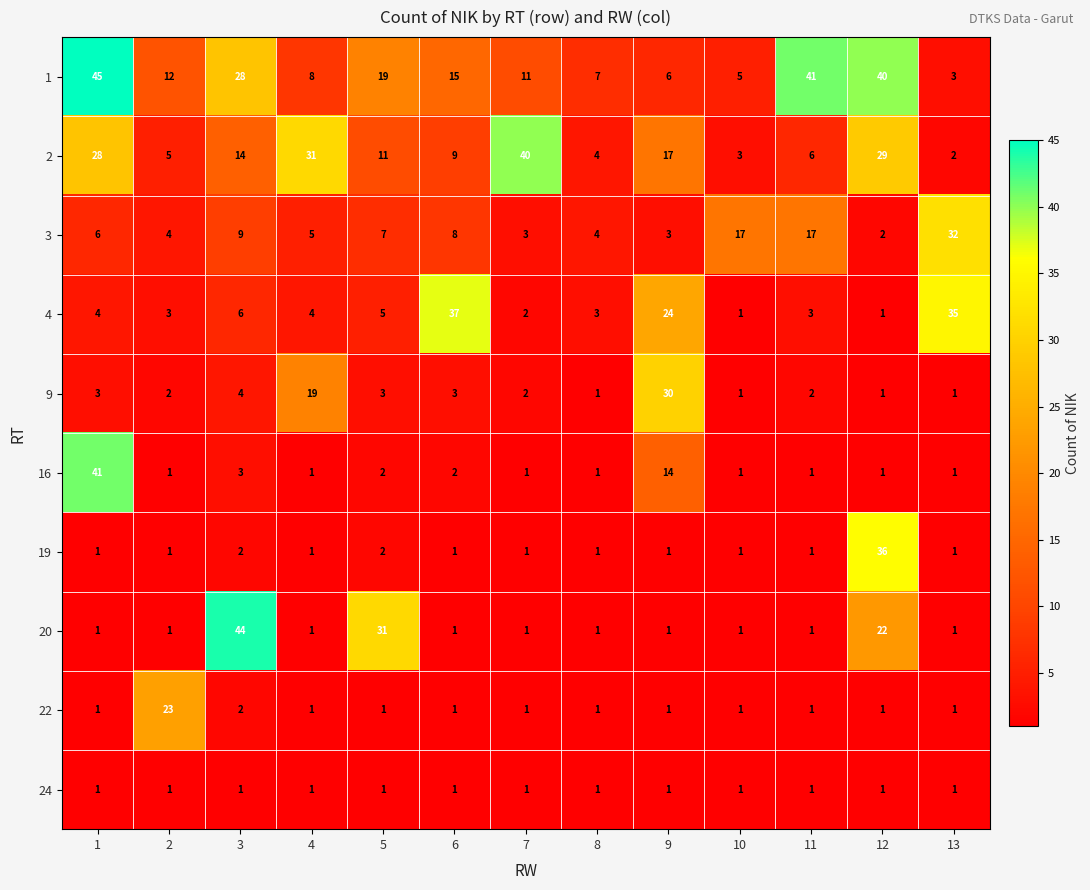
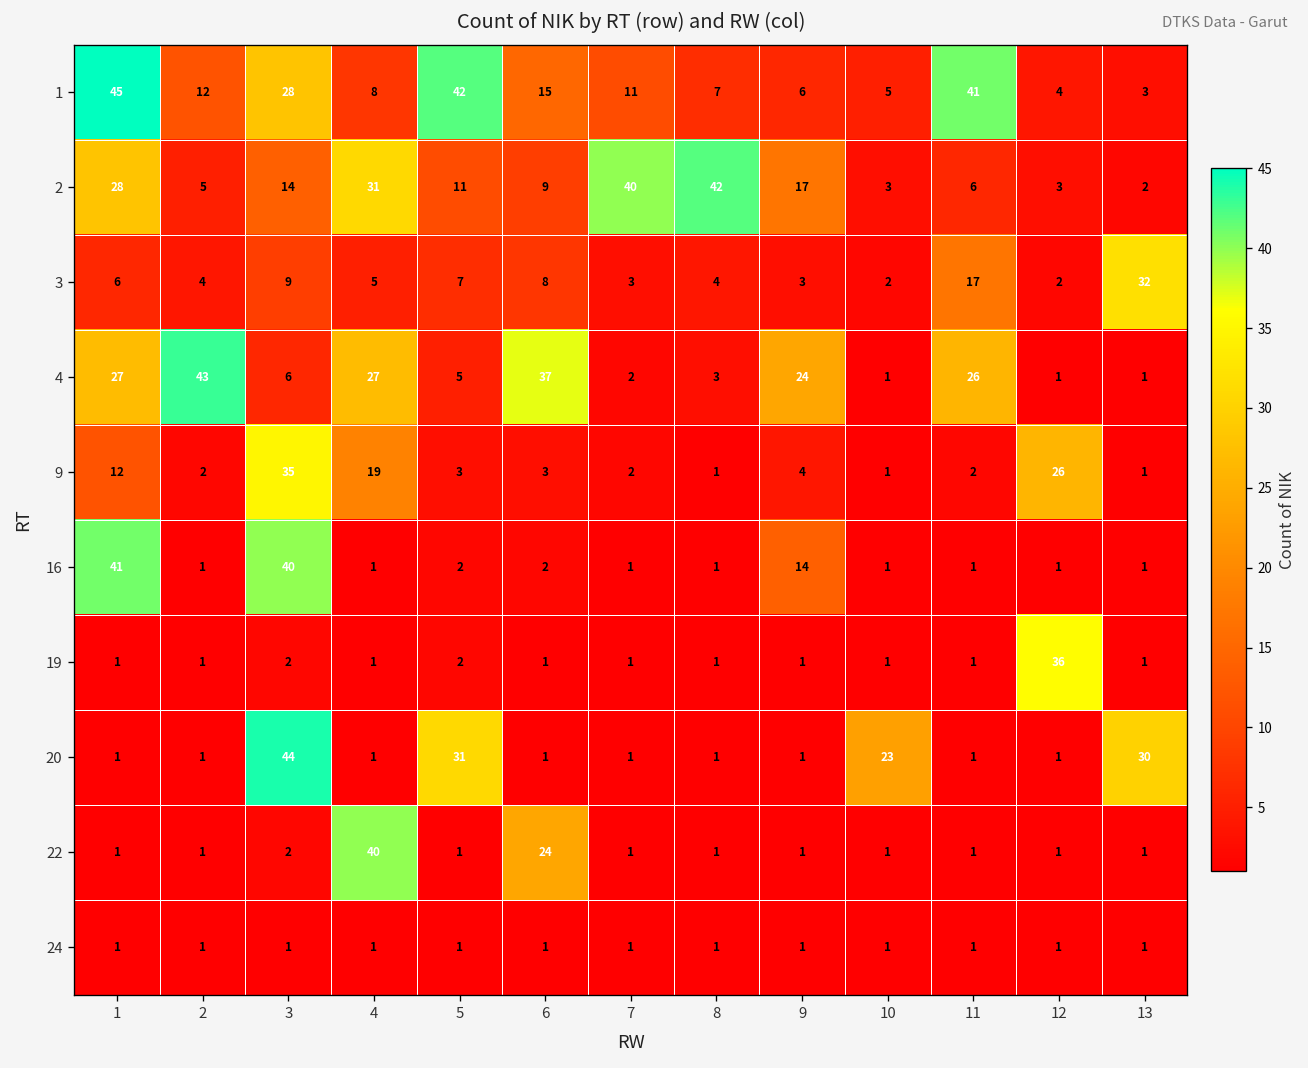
  {
    "1": {
      "1": 45,
      "2": 12,
      "3": 28,
      "4": 8,
-     "5": 19,
+     "5": 42,
      "6": 15,
      "7": 11,
      "8": 7,
      "9": 6,
      "10": 5,
      "11": 41,
-     "12": 40,
+     "12": 4,
      "13": 3
    },
    "2": {
      "1": 28,
      "2": 5,
      "3": 14,
      "4": 31,
      "5": 11,
      "6": 9,
      "7": 40,
-     "8": 4,
+     "8": 42,
      "9": 17,
      "10": 3,
      "11": 6,
-     "12": 29,
+     "12": 3,
      "13": 2
    },
    "3": {
      "1": 6,
      "2": 4,
      "3": 9,
      "4": 5,
      "5": 7,
      "6": 8,
      "7": 3,
      "8": 4,
      "9": 3,
-     "10": 17,
+     "10": 2,
      "11": 17,
      "12": 2,
      "13": 32
    },
    "4": {
-     "1": 4,
-     "2": 3,
+     "1": 27,
+     "2": 43,
      "3": 6,
-     "4": 4,
+     "4": 27,
      "5": 5,
      "6": 37,
      "7": 2,
      "8": 3,
      "9": 24,
      "10": 1,
-     "11": 3,
+     "11": 26,
      "12": 1,
-     "13": 35
+     "13": 1
    },
    "9": {
-     "1": 3,
+     "1": 12,
      "2": 2,
-     "3": 4,
+     "3": 35,
      "4": 19,
      "5": 3,
      "6": 3,
      "7": 2,
      "8": 1,
-     "9": 30,
+     "9": 4,
      "10": 1,
      "11": 2,
-     "12": 1,
+     "12": 26,
      "13": 1
    },
    "16": {
      "1": 41,
      "2": 1,
-     "3": 3,
+     "3": 40,
      "4": 1,
      "5": 2,
      "6": 2,
      "7": 1,
      "8": 1,
      "9": 14,
      "10": 1,
      "11": 1,
      "12": 1,
      "13": 1
    },
    "19": {
      "1": 1,
      "2": 1,
      "3": 2,
      "4": 1,
      "5": 2,
      "6": 1,
      "7": 1,
      "8": 1,
      "9": 1,
      "10": 1,
      "11": 1,
      "12": 36,
      "13": 1
    },
    "20": {
      "1": 1,
      "2": 1,
      "3": 44,
      "4": 1,
      "5": 31,
      "6": 1,
      "7": 1,
      "8": 1,
      "9": 1,
-     "10": 1,
+     "10": 23,
      "11": 1,
-     "12": 22,
-     "13": 1
+     "12": 1,
+     "13": 30
    },
    "22": {
      "1": 1,
-     "2": 23,
+     "2": 1,
      "3": 2,
-     "4": 1,
+     "4": 40,
      "5": 1,
-     "6": 1,
+     "6": 24,
      "7": 1,
      "8": 1,
      "9": 1,
      "10": 1,
      "11": 1,
      "12": 1,
      "13": 1
    },
    "24": {
      "1": 1,
      "2": 1,
      "3": 1,
      "4": 1,
      "5": 1,
      "6": 1,
      "7": 1,
      "8": 1,
      "9": 1,
      "10": 1,
      "11": 1,
      "12": 1,
      "13": 1
    }
  }
